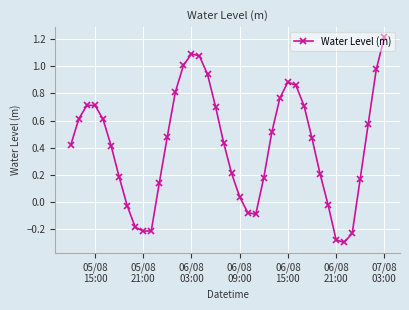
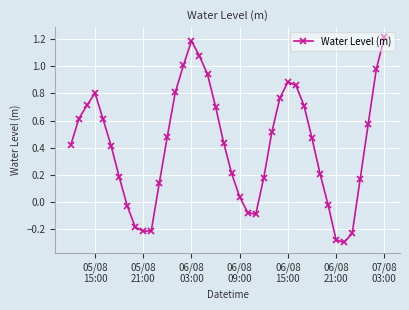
  {
-   "05/08 15:00": 0.71,
+   "05/08 15:00": 0.80,
    "05/08 21:00": -0.22,
-   "06/08 03:00": 1.09,
+   "06/08 03:00": 1.19,
    "06/08 09:00": 0.04,
    "06/08 15:00": 0.88,
    "06/08 21:00": -0.28
  }
